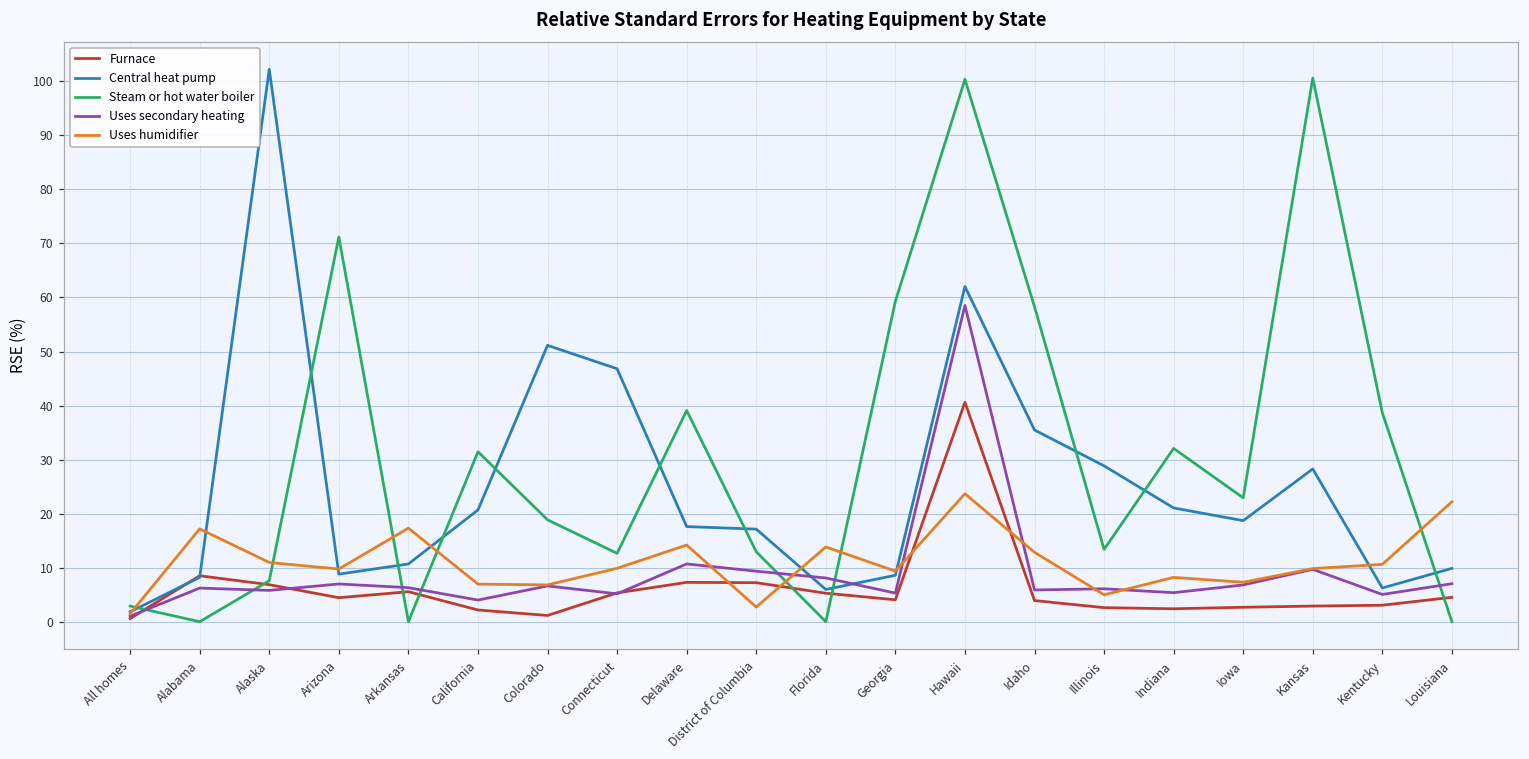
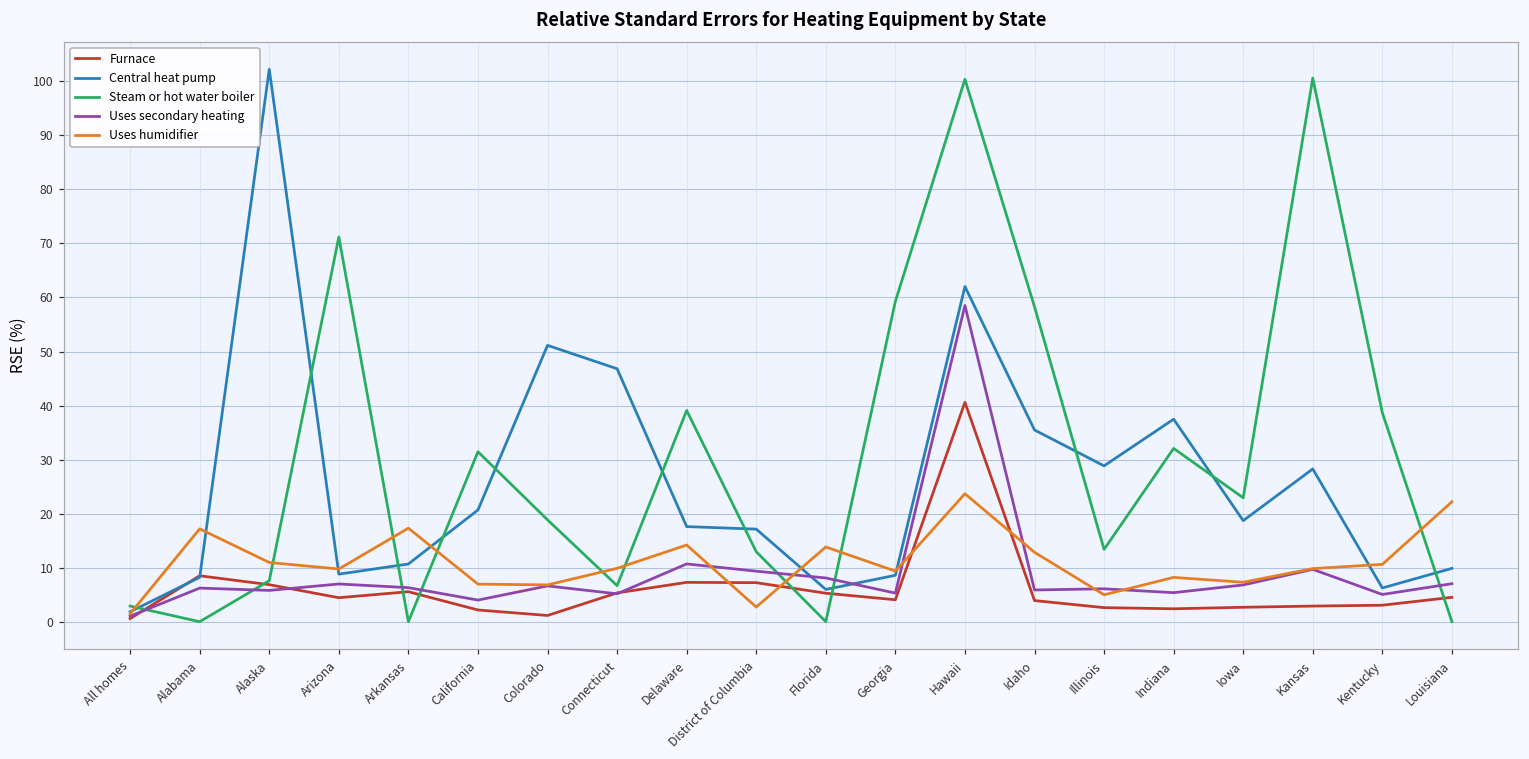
  {
    "Furnace": {
      "Alaska": 7,
      "Arizona": 4,
      "Arkansas": 6,
      "California": 2,
      "Colorado": 1,
      "Delaware": 7,
      "District of Columbia": 7,
      "Florida": 5,
      "Georgia": 4,
      "Hawaii": 41,
      "Idaho": 4,
      "Illinois": 3,
      "Indiana": 2,
      "Iowa": 3,
      "Kansas": 3,
      "Kentucky": 3,
      "Louisiana": 5
    },
    "Central heat pump": {
      "Alaska": 102,
      "Arizona": 9,
      "Arkansas": 11,
      "California": 21,
      "Colorado": 51,
      "Connecticut": 47,
      "Delaware": 18,
      "District of Columbia": 17,
      "Florida": 6,
      "Georgia": 9,
      "Hawaii": 62,
      "Idaho": 35,
      "Illinois": 29,
-     "Indiana": 21,
+     "Indiana": 37,
      "Iowa": 19,
      "Kansas": 28,
      "Kentucky": 6,
      "Louisiana": 10
    },
    "Steam or hot water boiler": {
      "All homes": 3,
      "Alabama": 0,
      "Alaska": 8,
      "Arizona": 71,
      "Arkansas": 0,
      "California": 31,
      "Colorado": 19,
-     "Connecticut": 13,
+     "Connecticut": 7,
      "Delaware": 39,
      "District of Columbia": 13,
      "Florida": 0,
      "Georgia": 59,
      "Hawaii": 100,
      "Idaho": 58,
      "Illinois": 13,
      "Indiana": 32,
      "Iowa": 23,
      "Kansas": 101,
      "Kentucky": 39,
      "Louisiana": 0
    },
    "Uses secondary heating": {
      "Alabama": 6,
      "Alaska": 6,
      "Arizona": 7,
      "Arkansas": 6,
      "California": 4,
      "Delaware": 11,
      "District of Columbia": 9,
      "Florida": 8,
      "Georgia": 5,
      "Hawaii": 59,
      "Idaho": 6,
      "Illinois": 6,
      "Indiana": 5,
      "Kentucky": 5,
      "Louisiana": 7
    },
    "Uses humidifier": {
      "Alabama": 17,
      "Alaska": 11,
      "Arizona": 10,
      "Arkansas": 17,
      "California": 7,
      "Connecticut": 10,
      "Delaware": 14,
      "District of Columbia": 3,
      "Florida": 14,
      "Georgia": 9,
      "Hawaii": 24,
      "Idaho": 13,
      "Illinois": 5,
      "Indiana": 8,
      "Kentucky": 11,
      "Louisiana": 22
    }
  }
